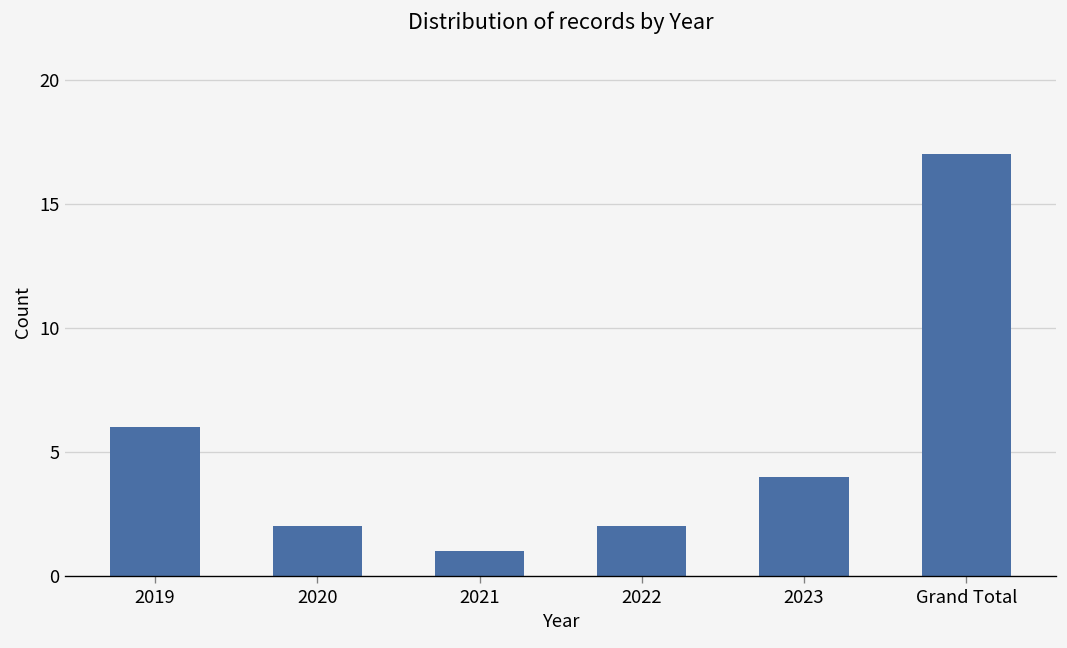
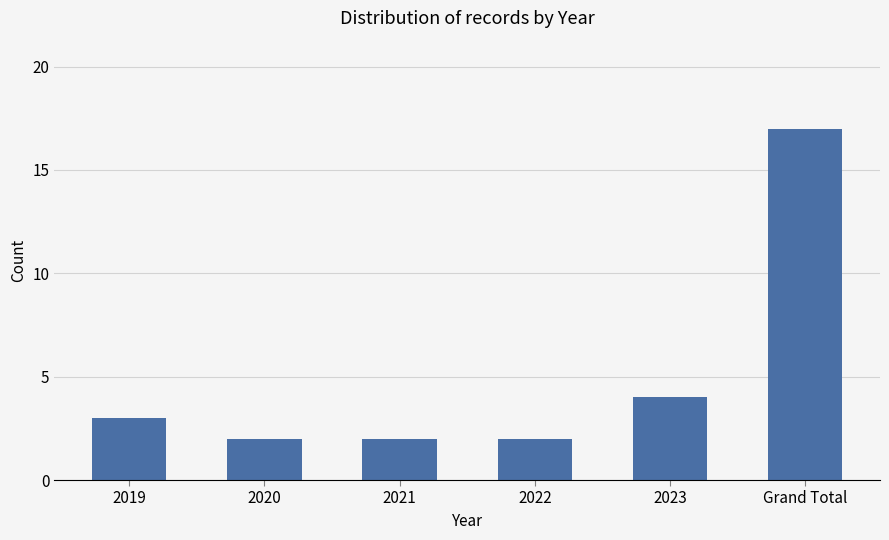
  {
-   "2019": 6,
+   "2019": 3,
    "2020": 2,
-   "2021": 1,
+   "2021": 2,
    "2022": 2,
    "2023": 4,
    "Grand Total": 17
  }
